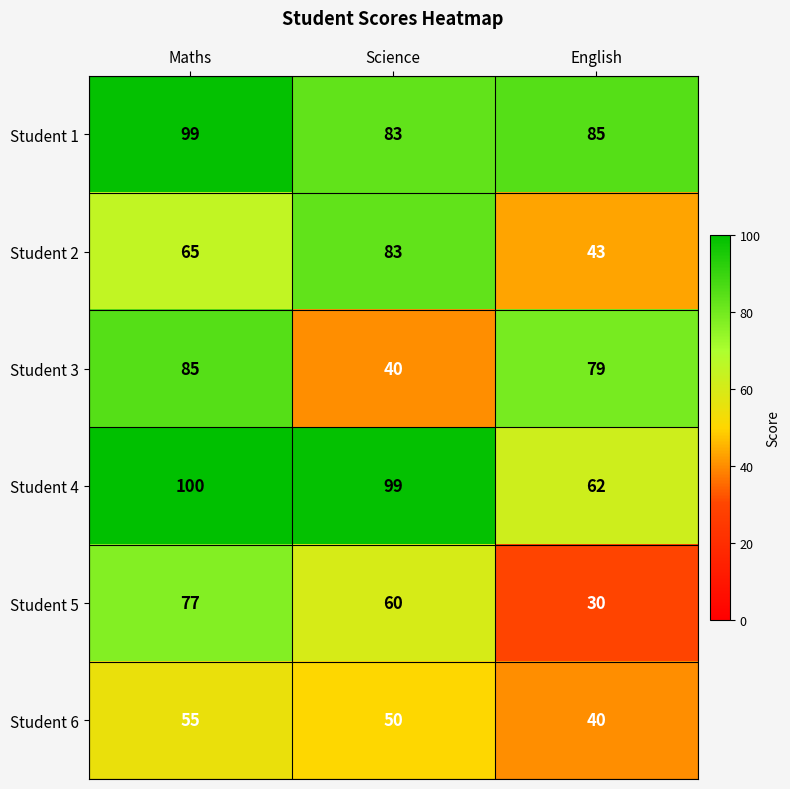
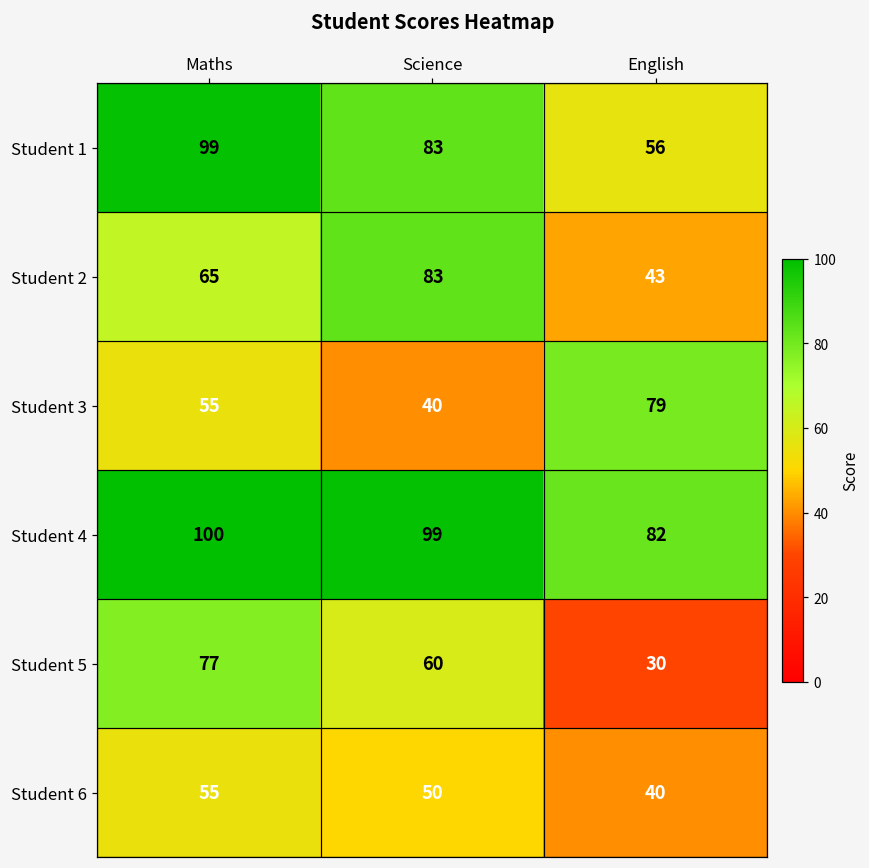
  {
    "Student 1": {
      "Maths": 99,
      "Science": 83,
-     "English": 85
+     "English": 56
    },
    "Student 2": {
      "Maths": 65,
      "Science": 83,
      "English": 43
    },
    "Student 3": {
-     "Maths": 85,
+     "Maths": 55,
      "Science": 40,
      "English": 79
    },
    "Student 4": {
      "Maths": 100,
      "Science": 99,
-     "English": 62
+     "English": 82
    },
    "Student 5": {
      "Maths": 77,
      "Science": 60,
      "English": 30
    },
    "Student 6": {
      "Maths": 55,
      "Science": 50,
      "English": 40
    }
  }
